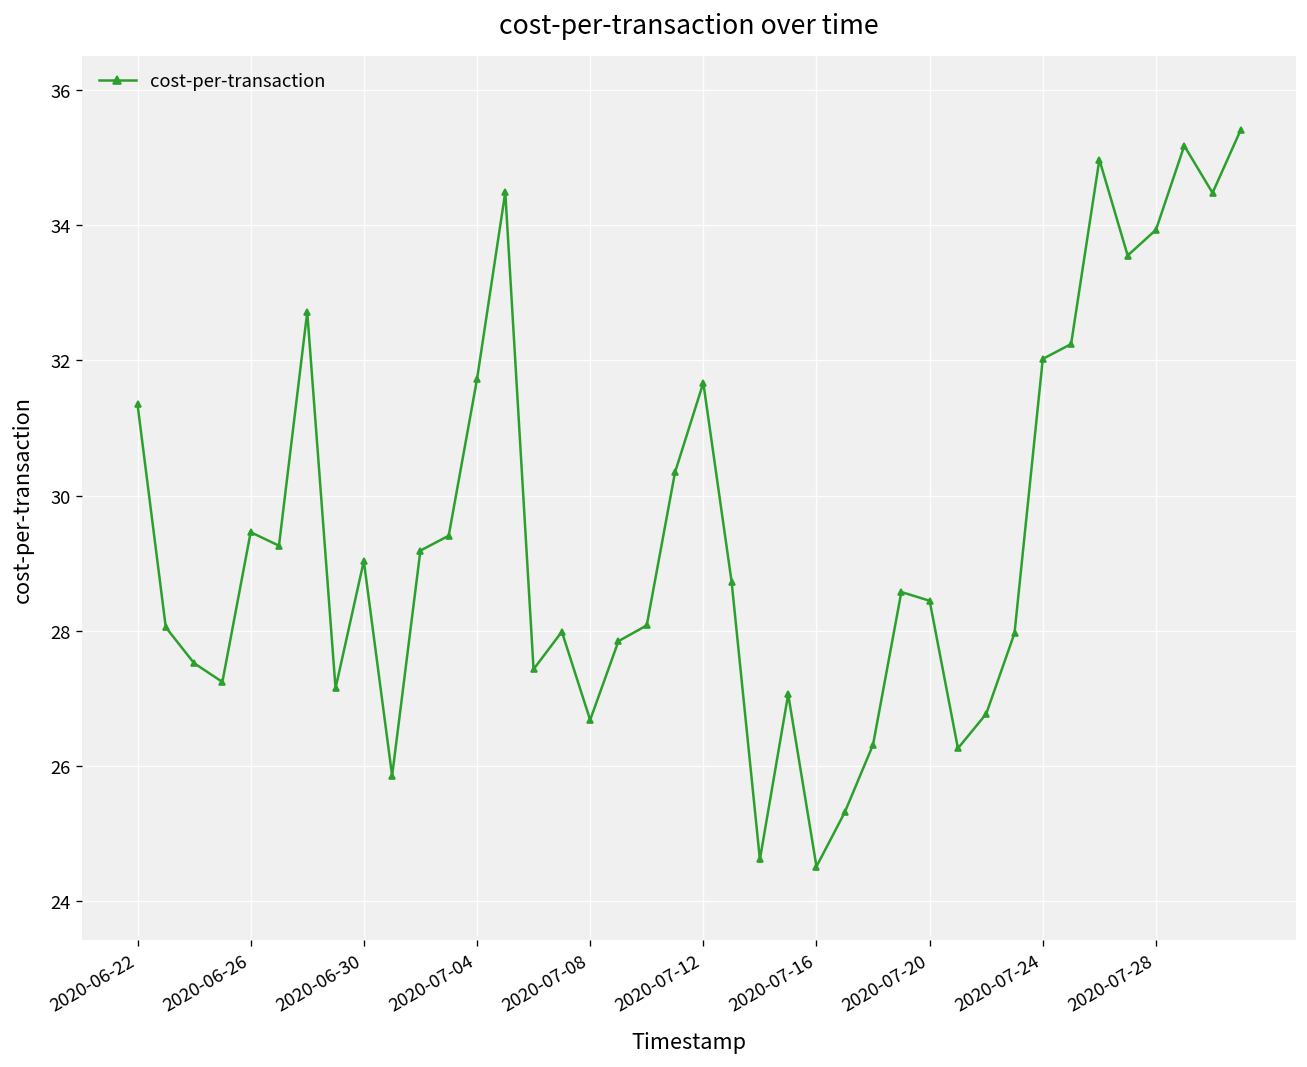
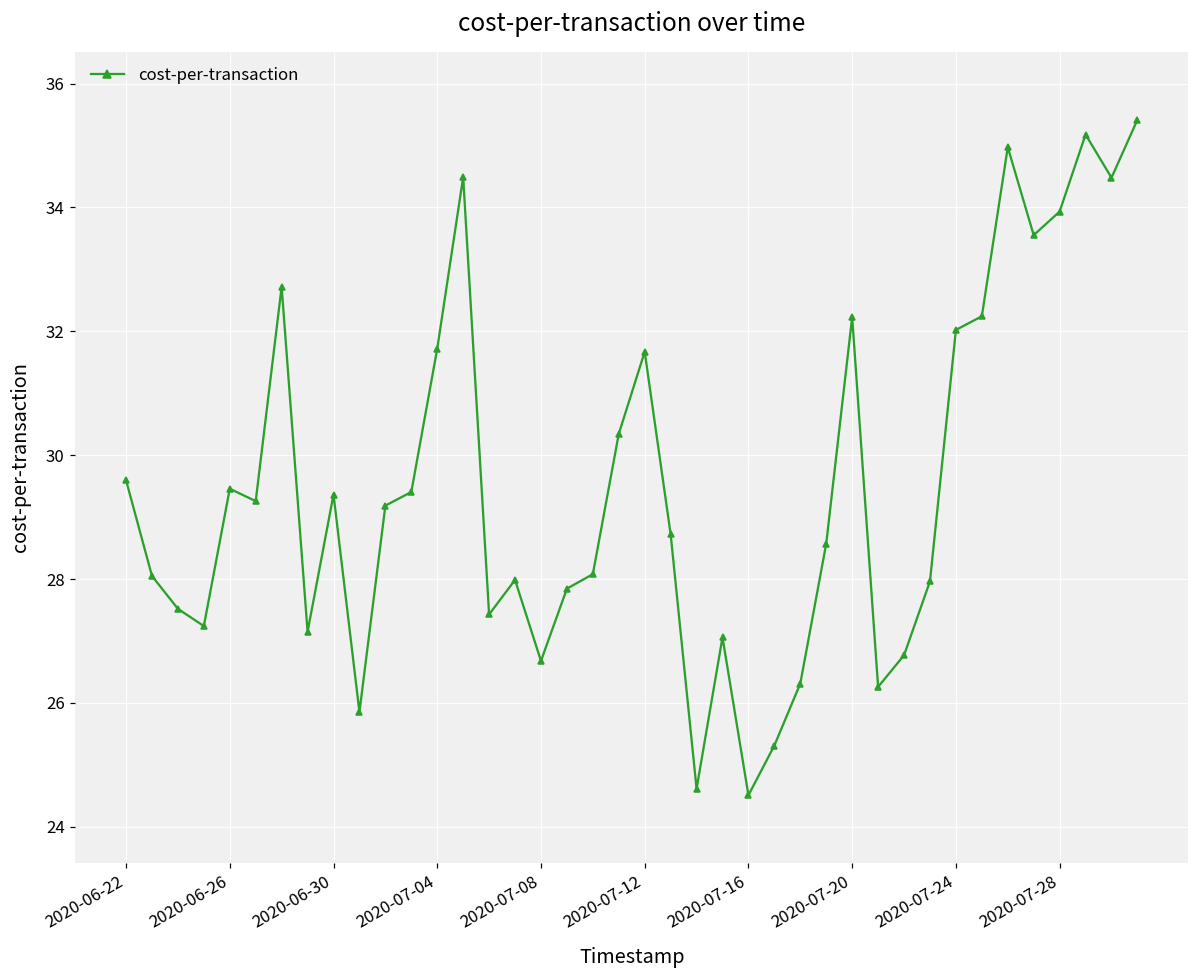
  {
-   "2020-06-22": 31.4,
+   "2020-06-22": 29.6,
    "2020-06-26": 29.5,
-   "2020-06-30": 29.0,
+   "2020-06-30": 29.4,
    "2020-07-04": 31.7,
    "2020-07-08": 26.7,
    "2020-07-12": 31.7,
    "2020-07-16": 24.5,
-   "2020-07-20": 28.4,
+   "2020-07-20": 32.2,
    "2020-07-24": 32.0,
    "2020-07-28": 33.9
  }
